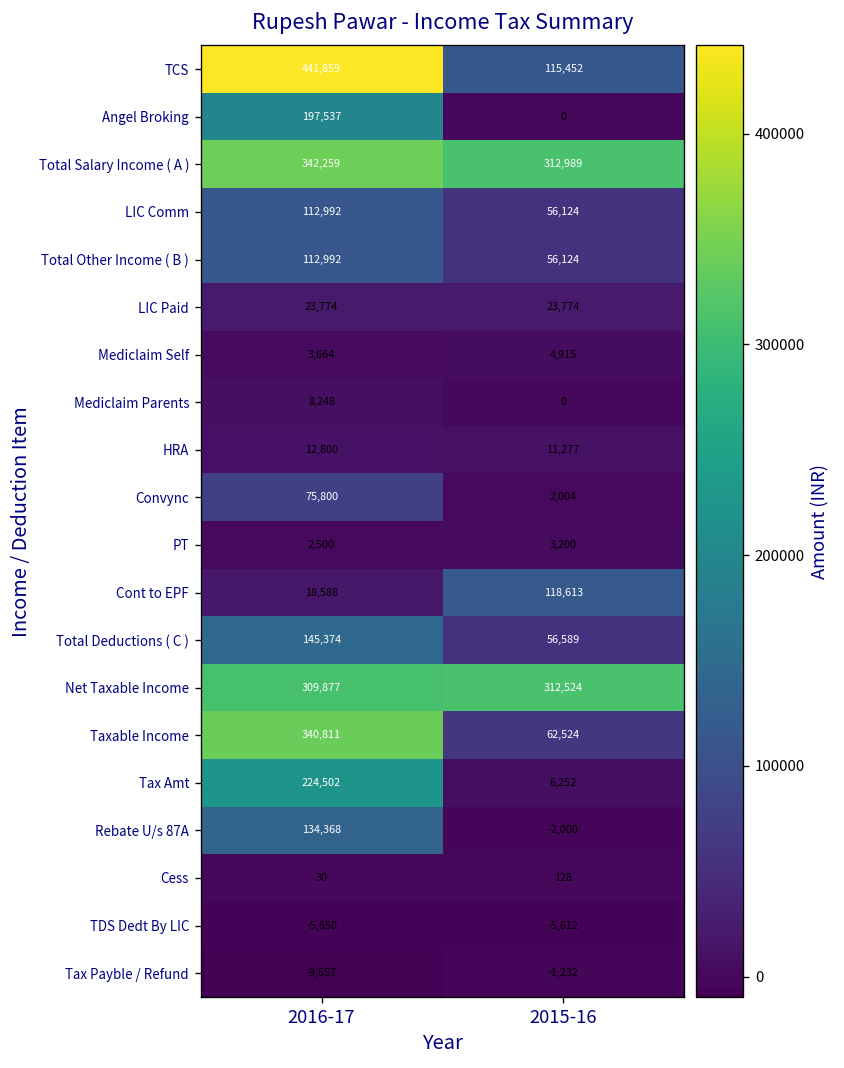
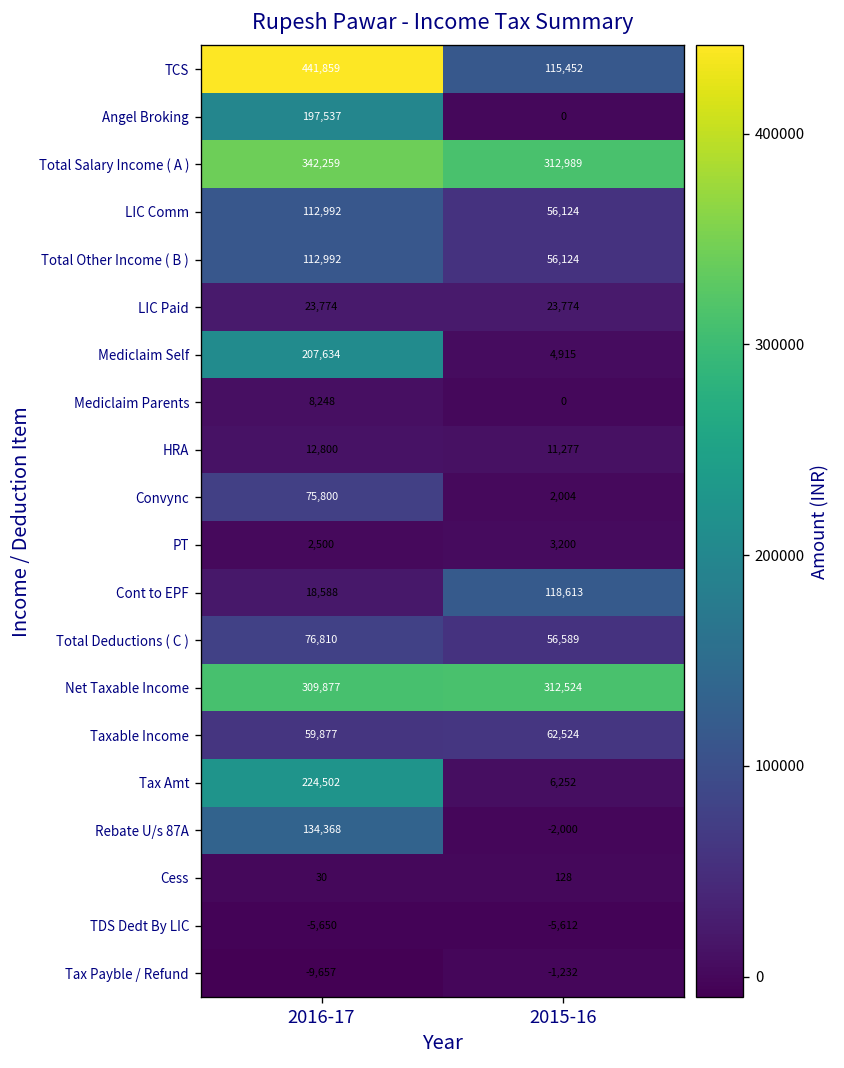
  {
    "TCS": {
      "2016-17": "441,859",
      "2015-16": "115,452"
    },
    "Angel Broking": {
      "2016-17": "197,537",
      "2015-16": "0"
    },
    "Total Salary Income ( A )": {
      "2016-17": "342,259",
      "2015-16": "312,989"
    },
    "LIC Comm": {
      "2016-17": "112,992",
      "2015-16": "56,124"
    },
    "Total Other Income ( B )": {
      "2016-17": "112,992",
      "2015-16": "56,124"
    },
    "LIC Paid": {
      "2016-17": "23,774",
      "2015-16": "23,774"
    },
    "Mediclaim Self": {
-     "2016-17": "3,664",
+     "2016-17": "207,634",
      "2015-16": "4,915"
    },
    "Mediclaim Parents": {
      "2016-17": "8,248",
      "2015-16": "0"
    },
    "HRA": {
      "2016-17": "12,800",
      "2015-16": "11,277"
    },
    "Convync": {
      "2016-17": "75,800",
      "2015-16": "2,004"
    },
    "PT": {
      "2016-17": "2,500",
      "2015-16": "3,200"
    },
    "Cont to EPF": {
      "2016-17": "18,588",
      "2015-16": "118,613"
    },
    "Total Deductions ( C )": {
-     "2016-17": "145,374",
+     "2016-17": "76,810",
      "2015-16": "56,589"
    },
    "Net Taxable Income": {
      "2016-17": "309,877",
      "2015-16": "312,524"
    },
    "Taxable Income": {
-     "2016-17": "340,811",
+     "2016-17": "59,877",
      "2015-16": "62,524"
    },
    "Tax Amt": {
      "2016-17": "224,502",
      "2015-16": "6,252"
    },
    "Rebate U/s 87A": {
      "2016-17": "134,368",
      "2015-16": "-2,000"
    },
    "Cess": {
      "2016-17": "30",
      "2015-16": "128"
    },
    "TDS Dedt By LIC": {
      "2016-17": "-5,650",
      "2015-16": "-5,612"
    },
    "Tax Payble / Refund": {
      "2016-17": "-9,657",
      "2015-16": "-1,232"
    }
  }
